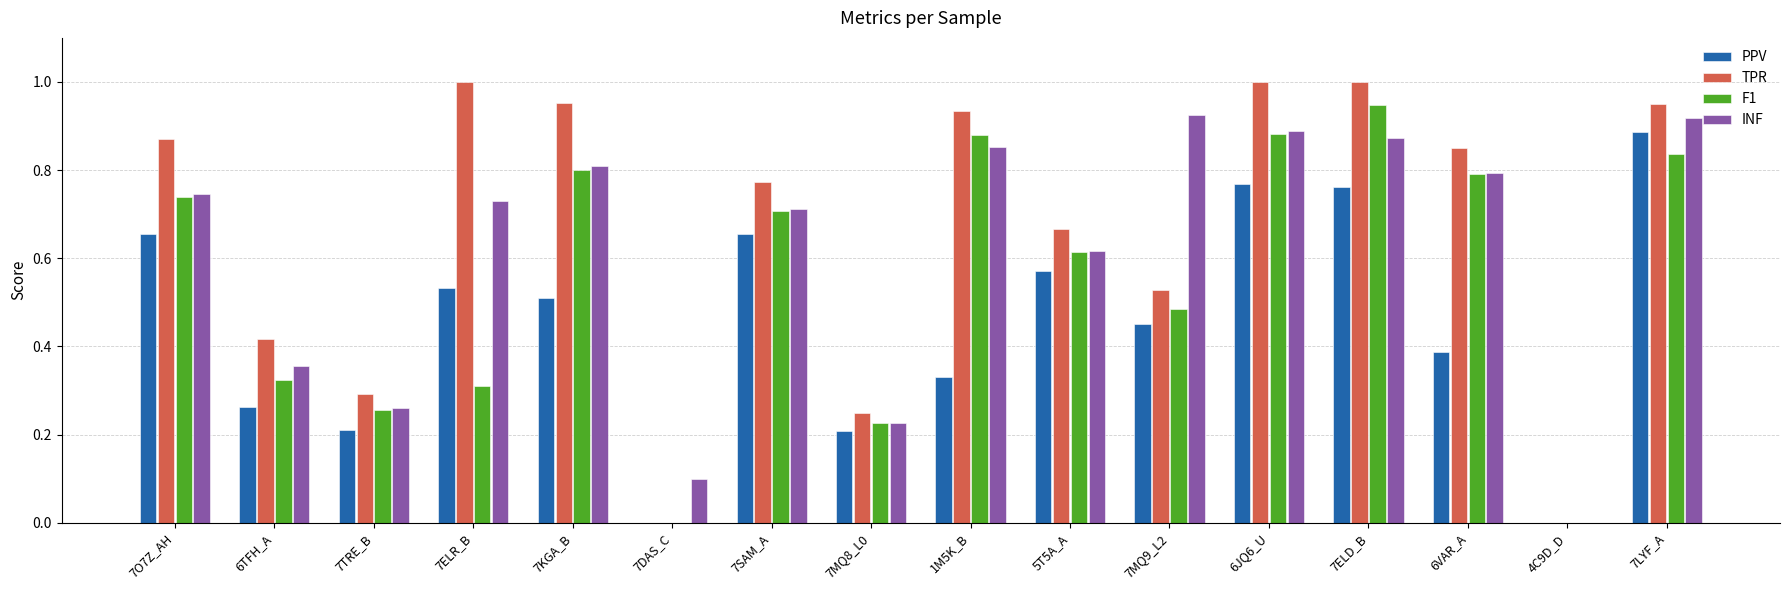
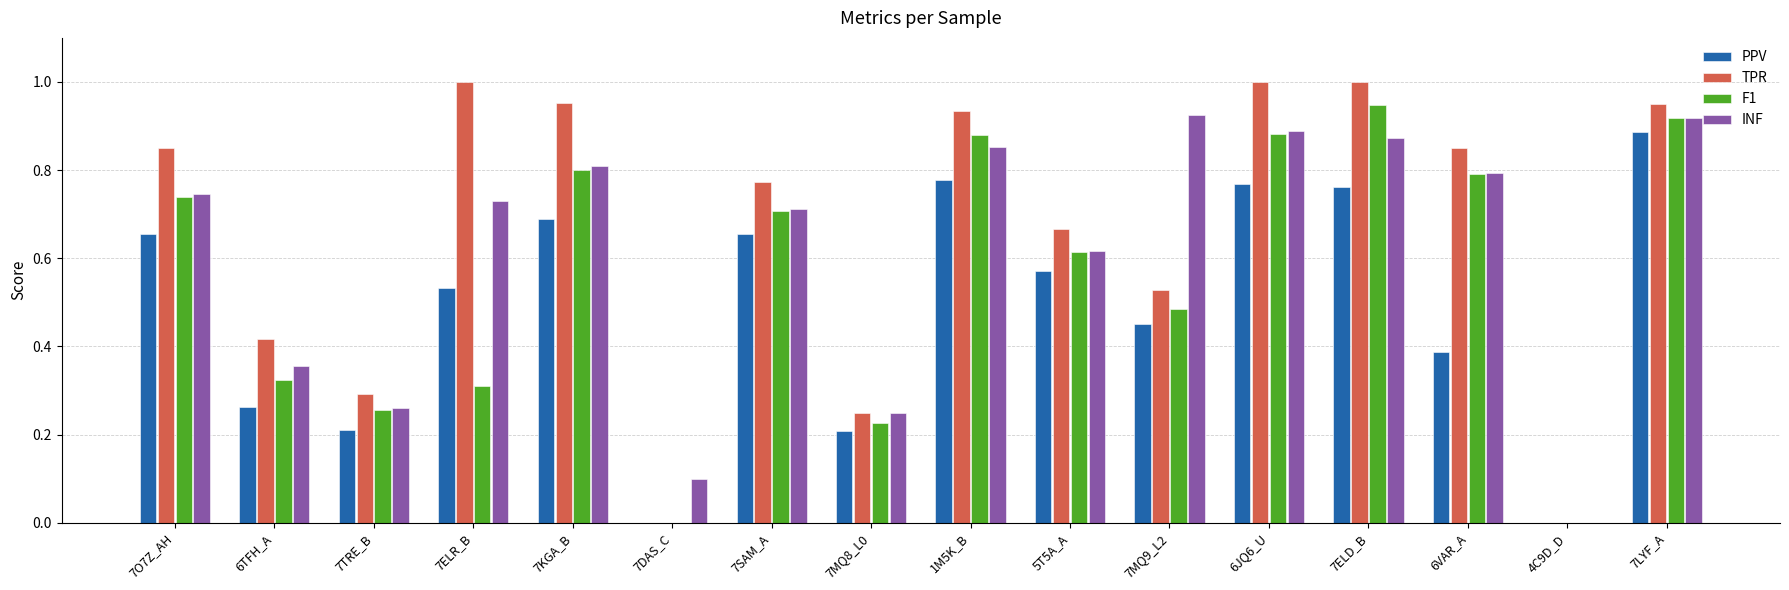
  {
    "PPV": {
      "7O7Z_AH": 0.65,
      "6TFH_A": 0.26,
      "7TRE_B": 0.21,
      "7ELR_B": 0.53,
-     "7KGA_B": 0.51,
+     "7KGA_B": 0.69,
      "7DAS_C": 0.00,
      "7SAM_A": 0.65,
      "7MQ8_L0": 0.21,
-     "1M5K_B": 0.33,
+     "1M5K_B": 0.78,
      "5T5A_A": 0.57,
      "7MQ9_L2": 0.45,
      "6JQ6_U": 0.77,
      "7ELD_B": 0.76,
      "6VAR_A": 0.39,
      "4C9D_D": 0.00,
      "7LYF_A": 0.89
    },
    "TPR": {
-     "7O7Z_AH": 0.87,
+     "7O7Z_AH": 0.85,
      "6TFH_A": 0.42,
      "7TRE_B": 0.29,
      "7ELR_B": 1.00,
      "7KGA_B": 0.95,
      "7DAS_C": 0.00,
      "7SAM_A": 0.77,
      "7MQ8_L0": 0.25,
      "1M5K_B": 0.93,
      "5T5A_A": 0.67,
      "7MQ9_L2": 0.53,
      "6JQ6_U": 1.00,
      "7ELD_B": 1.00,
      "6VAR_A": 0.85,
      "4C9D_D": 0.00,
      "7LYF_A": 0.95
    },
    "F1": {
      "7O7Z_AH": 0.74,
      "6TFH_A": 0.32,
      "7TRE_B": 0.26,
      "7ELR_B": 0.31,
      "7KGA_B": 0.80,
      "7DAS_C": 0.00,
      "7SAM_A": 0.71,
      "7MQ8_L0": 0.23,
      "1M5K_B": 0.88,
      "5T5A_A": 0.62,
      "7MQ9_L2": 0.49,
      "6JQ6_U": 0.88,
      "7ELD_B": 0.95,
      "6VAR_A": 0.79,
      "4C9D_D": 0.00,
-     "7LYF_A": 0.84
+     "7LYF_A": 0.92
    },
    "INF": {
      "7O7Z_AH": 0.75,
      "6TFH_A": 0.36,
      "7TRE_B": 0.26,
      "7ELR_B": 0.73,
      "7KGA_B": 0.81,
      "7DAS_C": 0.10,
      "7SAM_A": 0.71,
-     "7MQ8_L0": 0.23,
+     "7MQ8_L0": 0.25,
      "1M5K_B": 0.85,
      "5T5A_A": 0.62,
      "7MQ9_L2": 0.92,
      "6JQ6_U": 0.89,
      "7ELD_B": 0.87,
      "6VAR_A": 0.79,
      "4C9D_D": 0.00,
      "7LYF_A": 0.92
    }
  }
